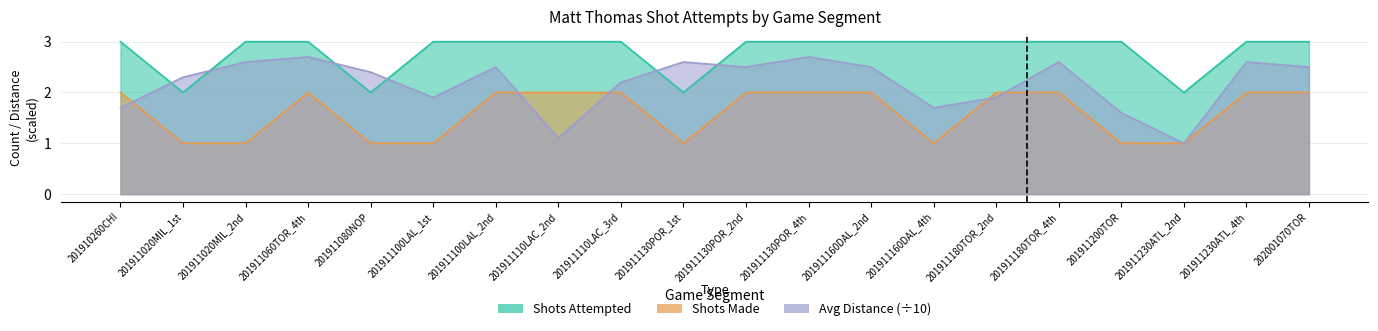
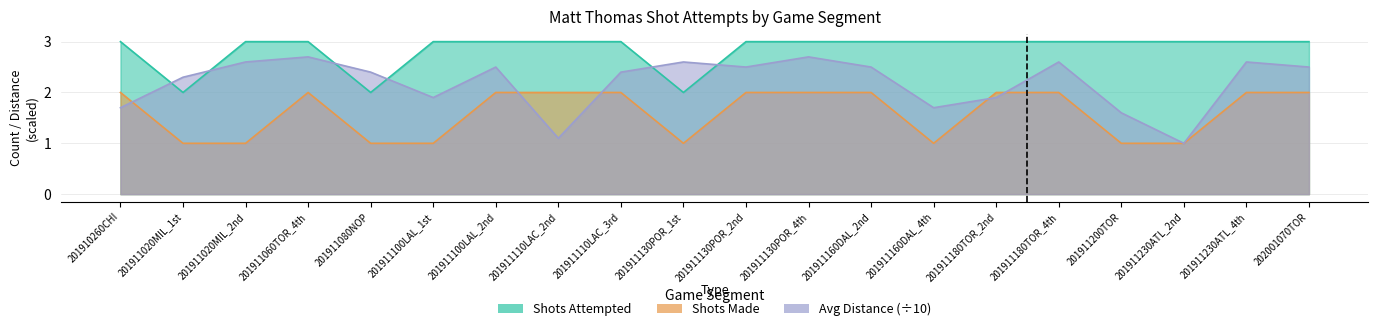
  {
    "Shots Attempted": {
      "201910260CHI": 3,
      "201911020MIL_1st": 2,
      "201911020MIL_2nd": 3,
      "201911060TOR_4th": 3,
      "201911080NOP": 2,
      "201911100LAL_1st": 3,
      "201911100LAL_2nd": 3,
      "201911110LAC_2nd": 3,
      "201911110LAC_3rd": 3,
      "201911130POR_1st": 2,
      "201911130POR_2nd": 3,
      "201911130POR_4th": 3,
      "201911160DAL_2nd": 3,
      "201911160DAL_4th": 3,
      "201911180TOR_2nd": 3,
      "201911180TOR_4th": 3,
      "201911200TOR": 3,
-     "201911230ATL_2nd": 2,
+     "201911230ATL_2nd": 3,
      "201911230ATL_4th": 3,
      "202001070TOR": 3
    },
    "Shots Made": {
      "201910260CHI": 2.0,
      "201911020MIL_1st": 1.0,
      "201911020MIL_2nd": 1.0,
      "201911060TOR_4th": 2.0,
      "201911080NOP": 1.0,
      "201911100LAL_1st": 1.0,
      "201911100LAL_2nd": 2.0,
      "201911110LAC_2nd": 2.0,
      "201911110LAC_3rd": 2.0,
      "201911130POR_1st": 1.0,
      "201911130POR_2nd": 2.0,
      "201911130POR_4th": 2.0,
      "201911160DAL_2nd": 2.0,
      "201911160DAL_4th": 1.0,
      "201911180TOR_2nd": 2.0,
      "201911180TOR_4th": 2.0,
      "201911200TOR": 1.0,
      "201911230ATL_4th": 2.0,
      "202001070TOR": 2.0
    },
    "Avg Distance (÷10)": {
      "201910260CHI": 1.7,
      "201911020MIL_1st": 2.3,
      "201911020MIL_2nd": 2.6,
      "201911060TOR_4th": 2.7,
      "201911080NOP": 2.4,
      "201911100LAL_1st": 1.9,
      "201911100LAL_2nd": 2.5,
      "201911110LAC_2nd": 1.1,
-     "201911110LAC_3rd": 2.2,
+     "201911110LAC_3rd": 2.4,
      "201911130POR_1st": 2.6,
      "201911130POR_2nd": 2.5,
      "201911130POR_4th": 2.7,
      "201911160DAL_2nd": 2.5,
      "201911160DAL_4th": 1.7,
      "201911180TOR_2nd": 1.9,
      "201911180TOR_4th": 2.6,
      "201911200TOR": 1.6,
      "201911230ATL_4th": 2.6,
      "202001070TOR": 2.5
    }
  }
